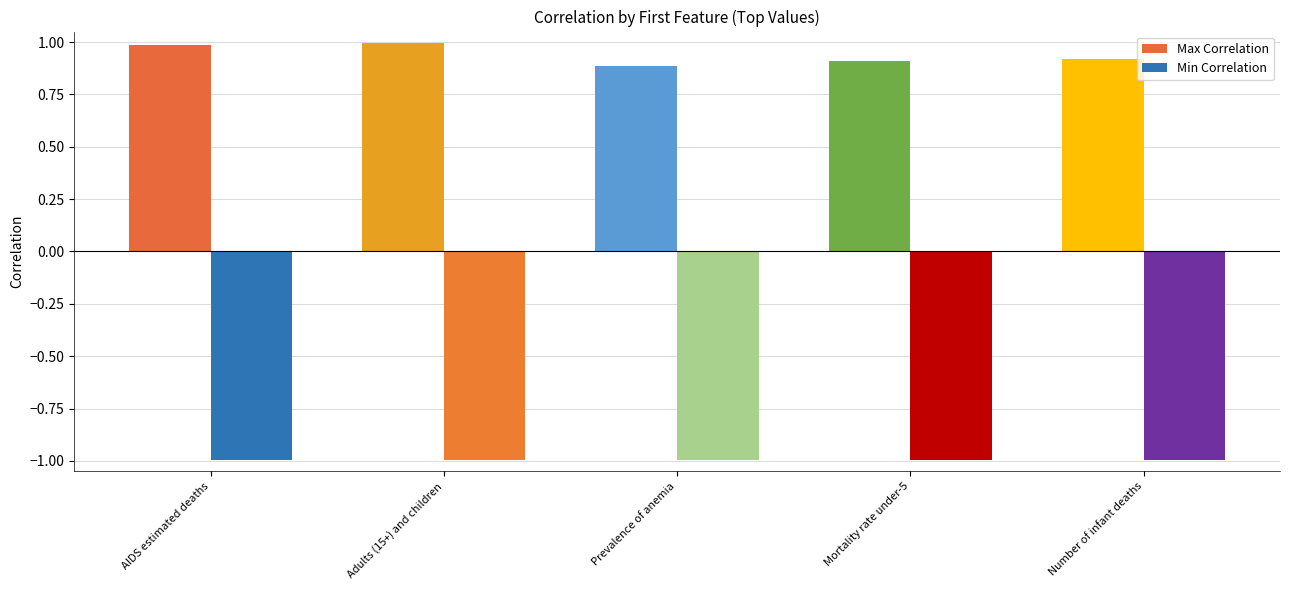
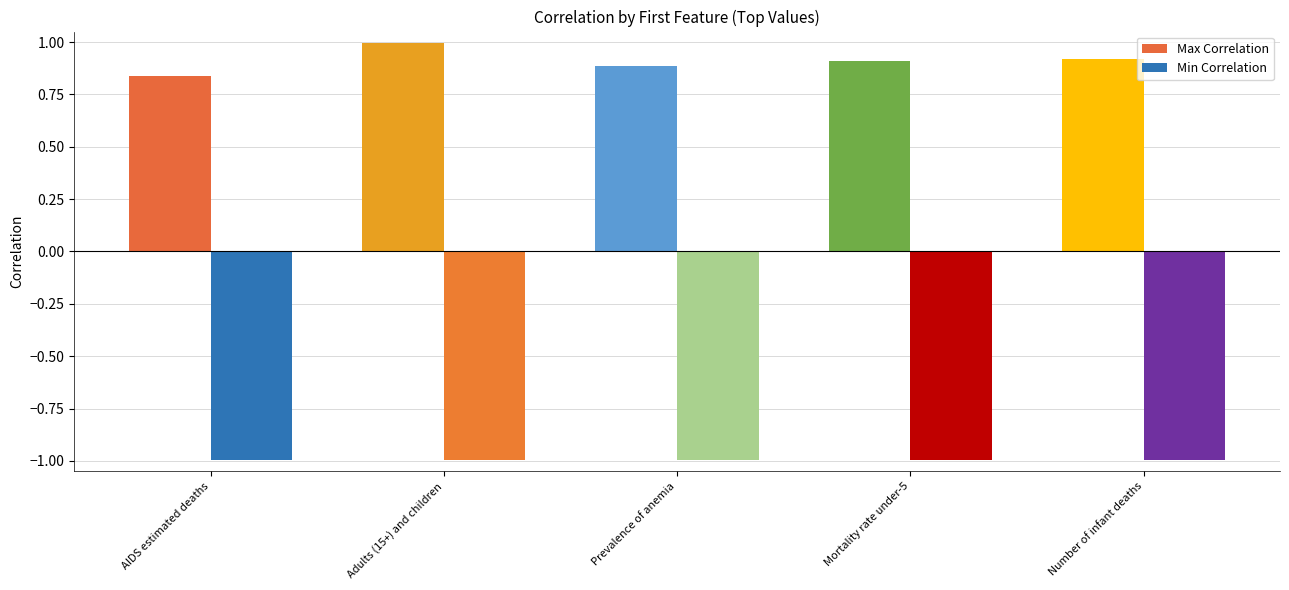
  {
    "Max Correlation": {
-     "AIDS estimated deaths": 0.98,
+     "AIDS estimated deaths": 0.84,
      "Adults (15+) and children": 1.00,
      "Prevalence of anemia": 0.88,
      "Mortality rate under-5": 0.91,
      "Number of infant deaths": 0.92
    },
    "Min Correlation": {
      "AIDS estimated deaths": -0.99,
      "Adults (15+) and children": -1.00,
      "Prevalence of anemia": -0.99,
      "Mortality rate under-5": -0.99,
      "Number of infant deaths": -0.99
    }
  }
